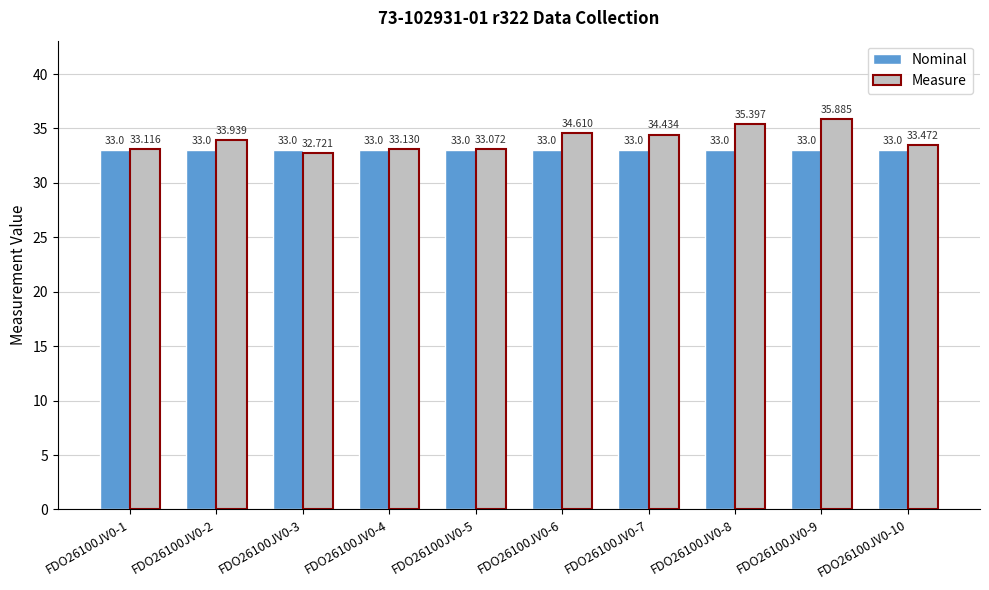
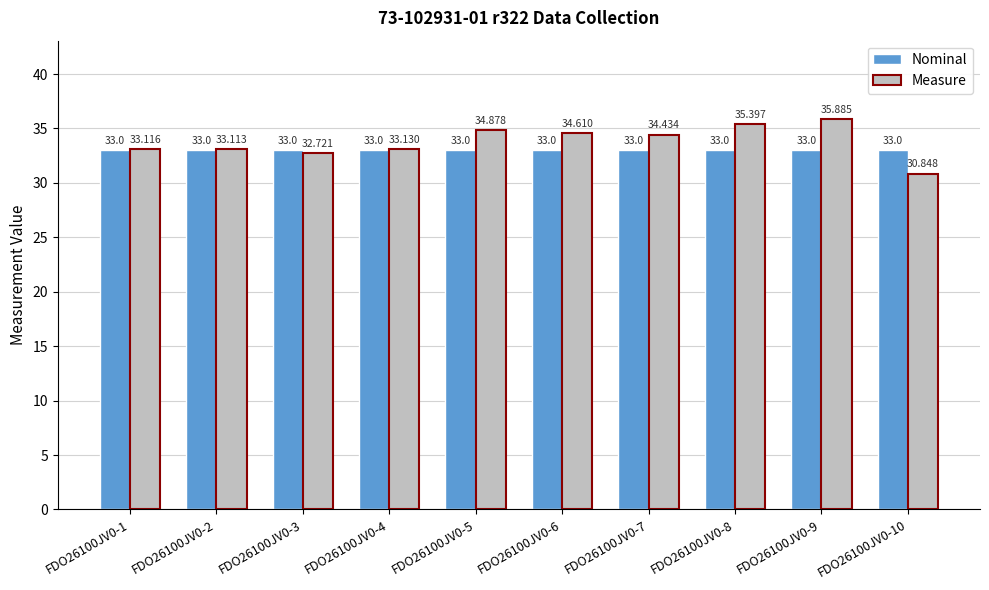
  {
    "Nominal": {
      "FDO26100JV0-1": 33.0,
      "FDO26100JV0-2": 33.0,
      "FDO26100JV0-3": 33.0,
      "FDO26100JV0-4": 33.0,
      "FDO26100JV0-5": 33.0,
      "FDO26100JV0-6": 33.0,
      "FDO26100JV0-7": 33.0,
      "FDO26100JV0-8": 33.0,
      "FDO26100JV0-9": 33.0,
      "FDO26100JV0-10": 33.0
    },
    "Measure": {
      "FDO26100JV0-1": 33.116,
-     "FDO26100JV0-2": 33.939,
+     "FDO26100JV0-2": 33.113,
      "FDO26100JV0-3": 32.721,
      "FDO26100JV0-4": 33.130,
-     "FDO26100JV0-5": 33.072,
+     "FDO26100JV0-5": 34.878,
      "FDO26100JV0-6": 34.610,
      "FDO26100JV0-7": 34.434,
      "FDO26100JV0-8": 35.397,
      "FDO26100JV0-9": 35.885,
-     "FDO26100JV0-10": 33.472
+     "FDO26100JV0-10": 30.848
    }
  }
